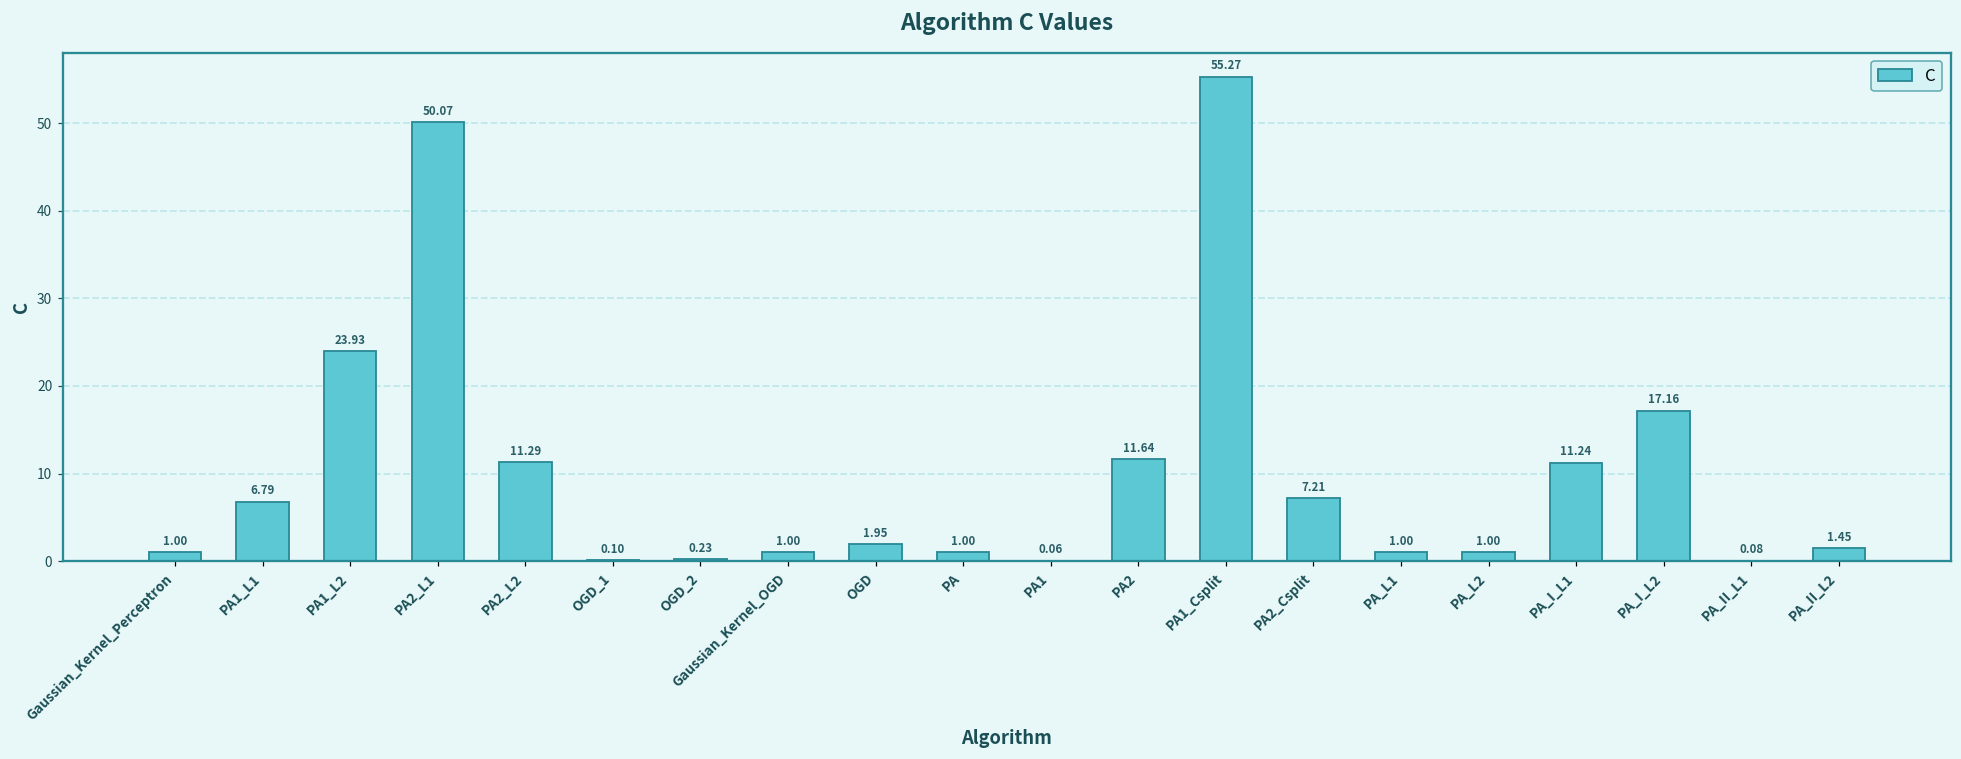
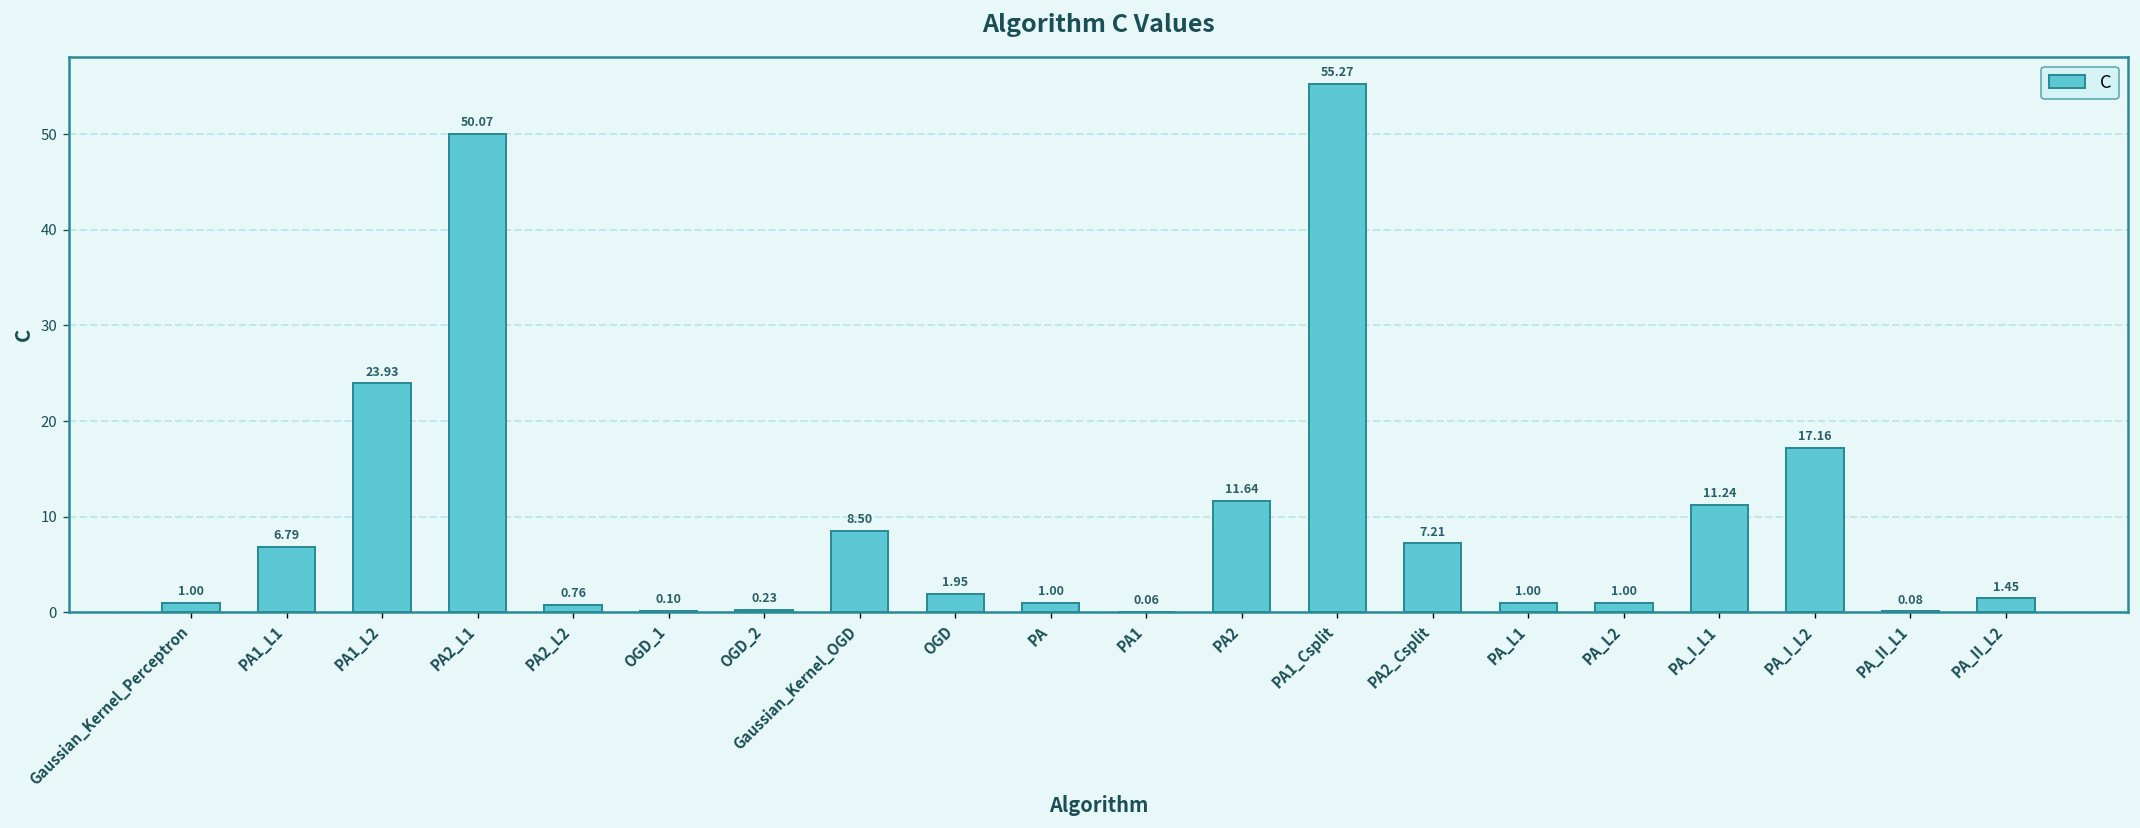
  {
    "Gaussian_Kernel_Perceptron": 1.00,
    "PA1_L1": 6.79,
    "PA1_L2": 23.93,
    "PA2_L1": 50.07,
-   "PA2_L2": 11.29,
+   "PA2_L2": 0.76,
    "OGD_1": 0.10,
    "OGD_2": 0.23,
-   "Gaussian_Kernel_OGD": 1.00,
+   "Gaussian_Kernel_OGD": 8.50,
    "OGD": 1.95,
    "PA": 1.00,
    "PA1": 0.06,
    "PA2": 11.64,
    "PA1_Csplit": 55.27,
    "PA2_Csplit": 7.21,
    "PA_L1": 1.00,
    "PA_L2": 1.00,
    "PA_I_L1": 11.24,
    "PA_I_L2": 17.16,
    "PA_II_L1": 0.08,
    "PA_II_L2": 1.45
  }
